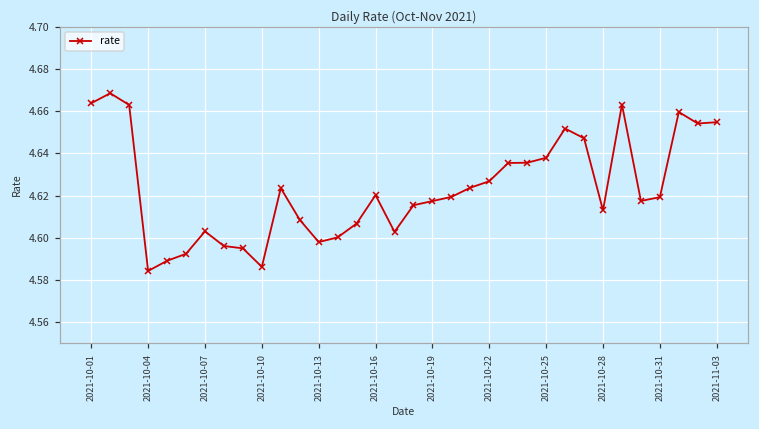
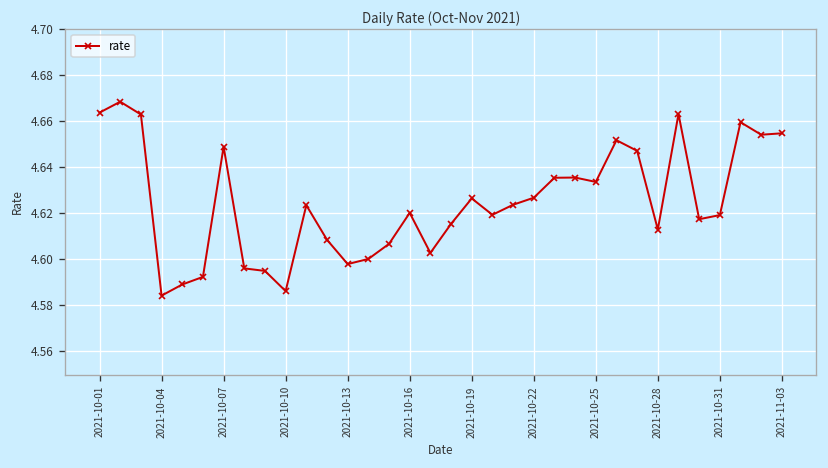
  {
    "2021-10-01": 4.664,
    "2021-10-04": 4.584,
-   "2021-10-07": 4.603,
+   "2021-10-07": 4.649,
    "2021-10-10": 4.586,
    "2021-10-13": 4.598,
    "2021-10-16": 4.620,
-   "2021-10-19": 4.617,
+   "2021-10-19": 4.627,
    "2021-10-22": 4.627,
-   "2021-10-25": 4.638,
+   "2021-10-25": 4.634,
    "2021-10-28": 4.613,
    "2021-10-31": 4.619,
    "2021-11-03": 4.655
  }
